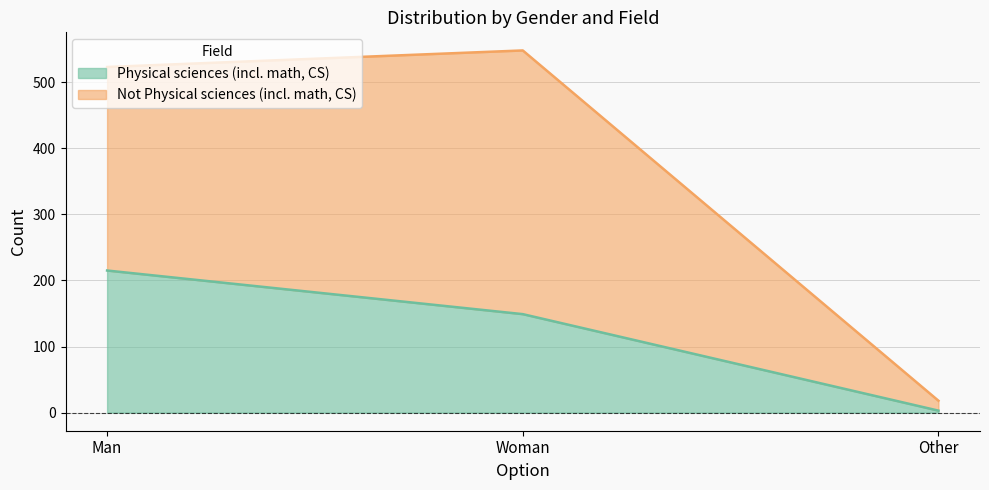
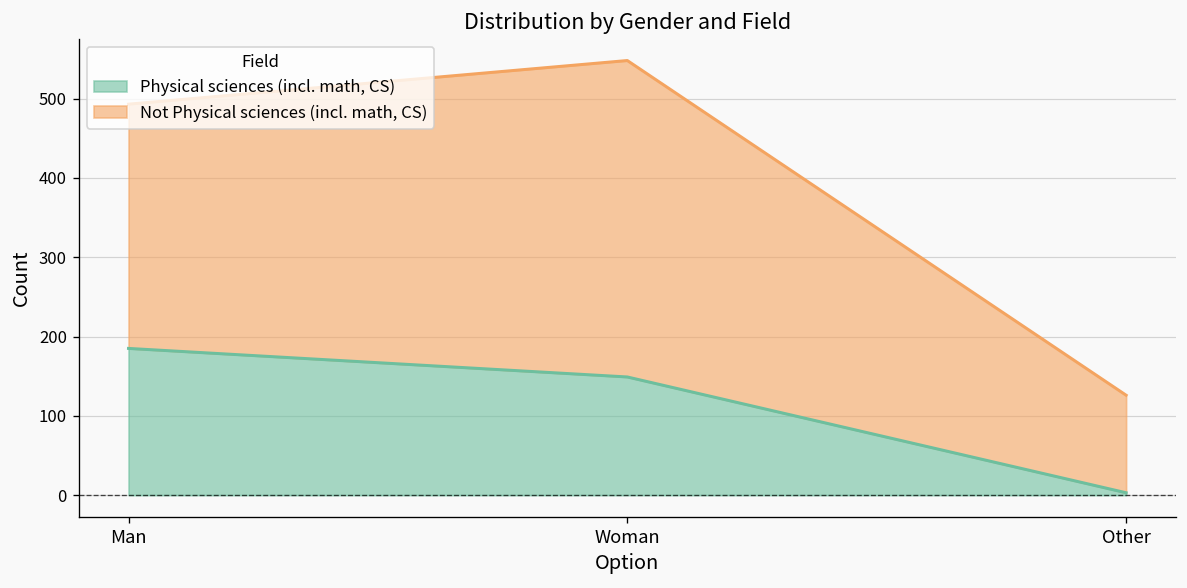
  {
    "Physical sciences (incl. math, CS)": {
-     "Man": 220,
+     "Man": 190,
      "Woman": 150,
      "Other": 0
    },
    "Not Physical sciences (incl. math, CS)": {
      "Woman": 400,
-     "Other": 20
+     "Other": 120
    }
  }
